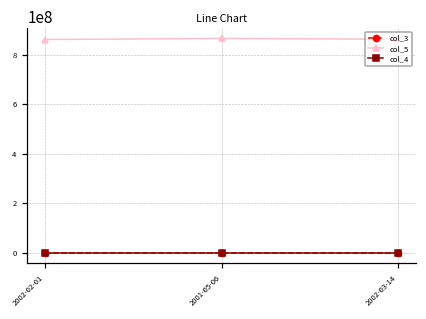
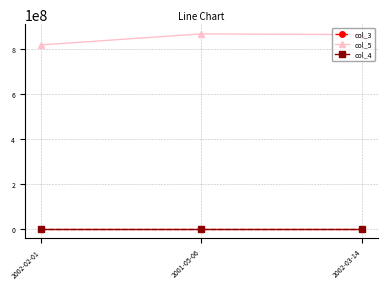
  {
    "col_4": {
      "2002-02-01": 0,
      "2001-05-06": 0,
      "2002-03-14": 0
    },
    "col_5": {
-     "2002-02-01": 860000000,
+     "2002-02-01": 820000000,
      "2001-05-06": 870000000
    }
  }
